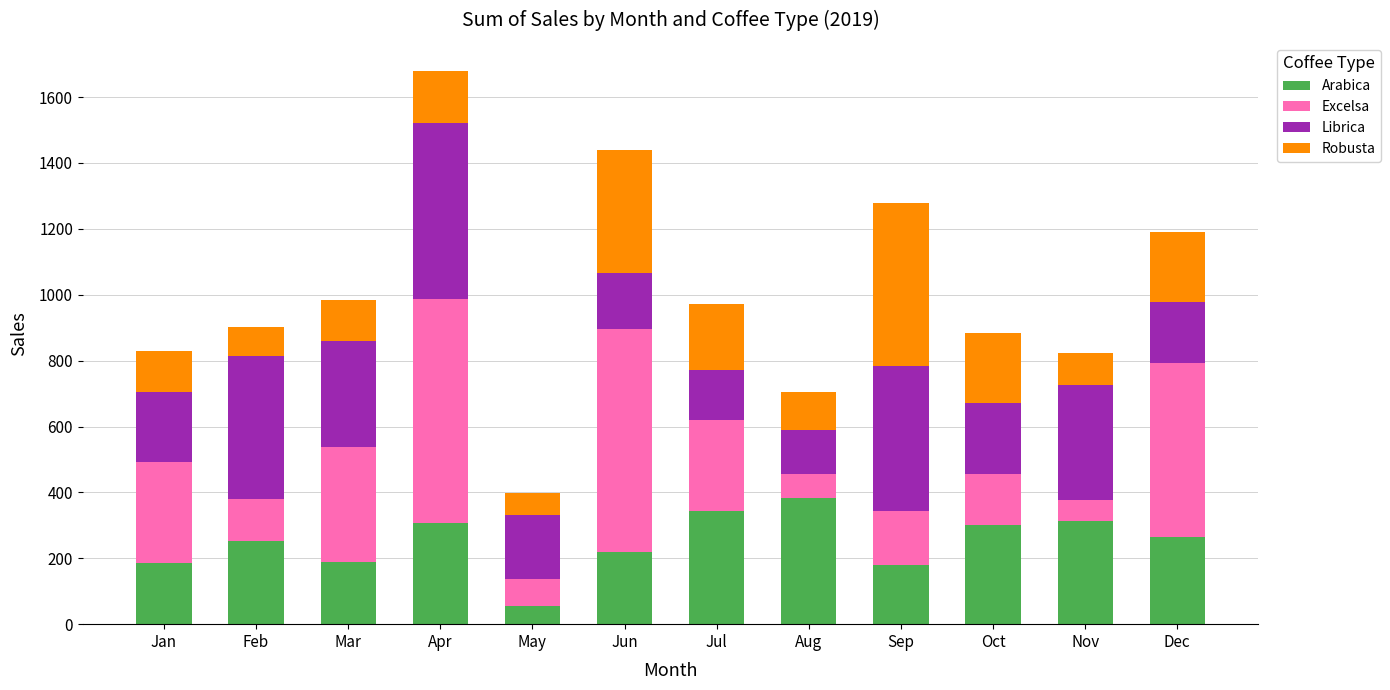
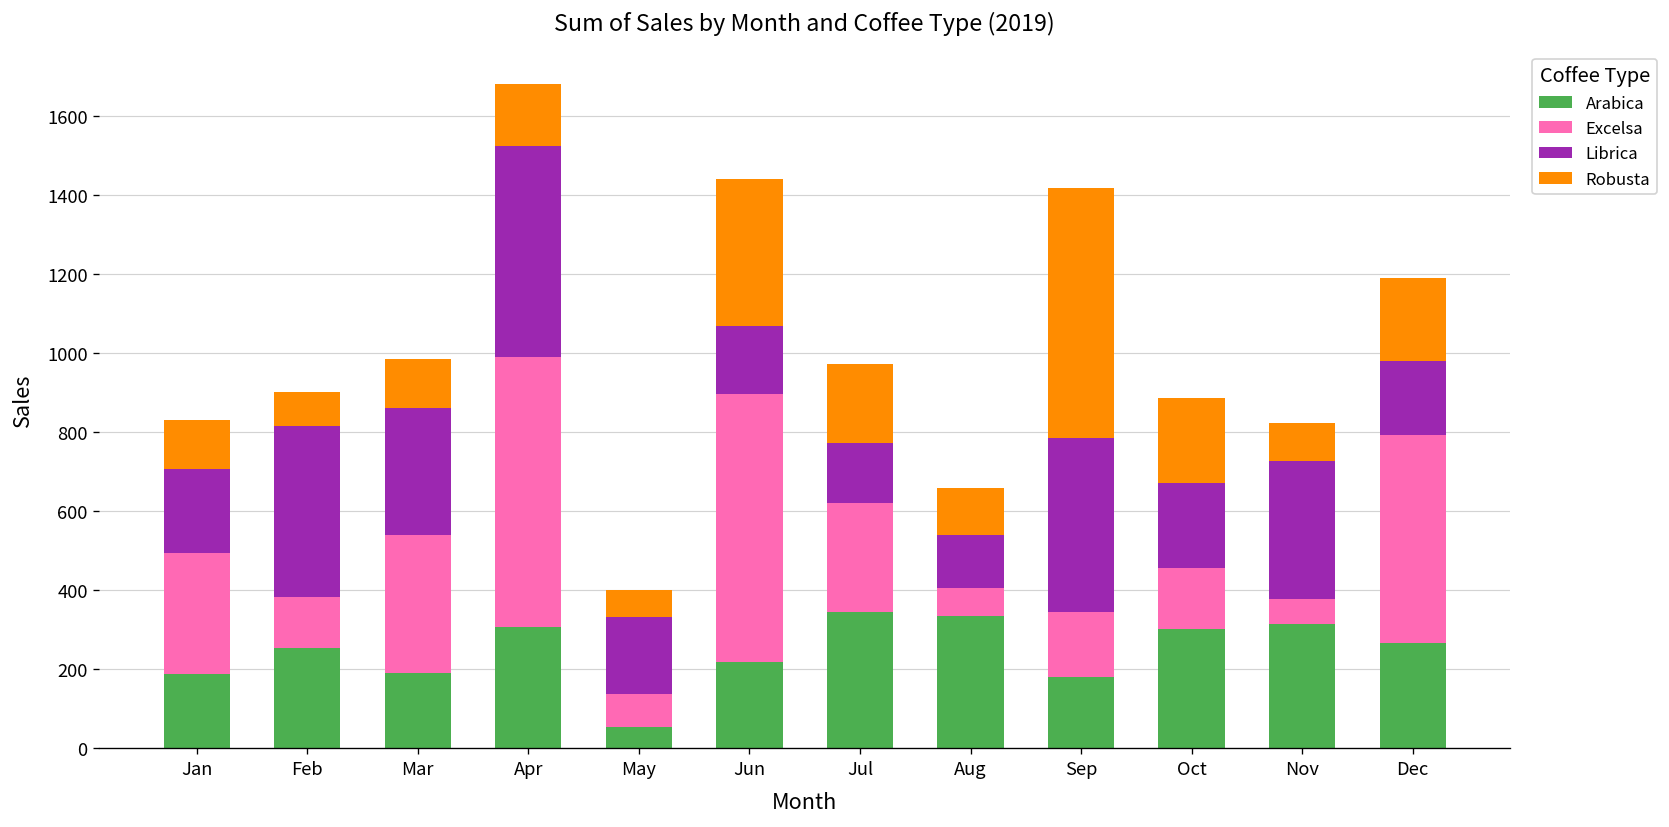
  {
    "Arabica": {
      "Jan": 190,
      "Feb": 250,
      "Mar": 190,
      "Apr": 310,
      "May": 50,
      "Jun": 220,
      "Jul": 350,
-     "Aug": 380,
+     "Aug": 330,
      "Sep": 180,
      "Oct": 300,
      "Nov": 310,
      "Dec": 270
    },
    "Excelsa": {
      "Jan": 310,
      "Feb": 130,
      "Mar": 350,
      "Apr": 680,
      "May": 80,
      "Jun": 680,
      "Jul": 270,
      "Aug": 70,
      "Sep": 170,
      "Oct": 150,
      "Nov": 60,
      "Dec": 530
    },
    "Librica": {
      "Jan": 210,
      "Feb": 430,
      "Mar": 320,
      "Apr": 530,
      "May": 190,
      "Jun": 170,
      "Jul": 150,
      "Aug": 130,
      "Sep": 440,
      "Oct": 220,
      "Nov": 350,
      "Dec": 190
    },
    "Robusta": {
      "Jan": 120,
      "Feb": 90,
      "Mar": 130,
      "Apr": 160,
      "May": 70,
      "Jun": 370,
      "Jul": 200,
      "Aug": 120,
-     "Sep": 490,
+     "Sep": 630,
      "Oct": 210,
      "Nov": 100,
      "Dec": 210
    }
  }
